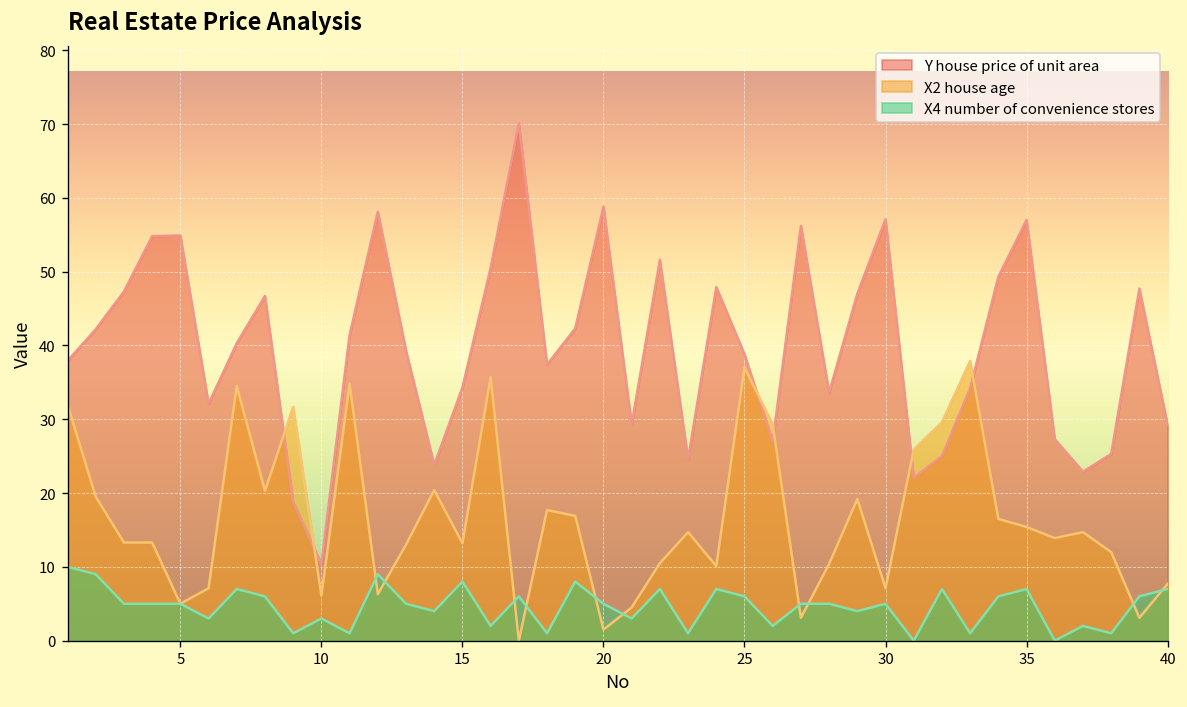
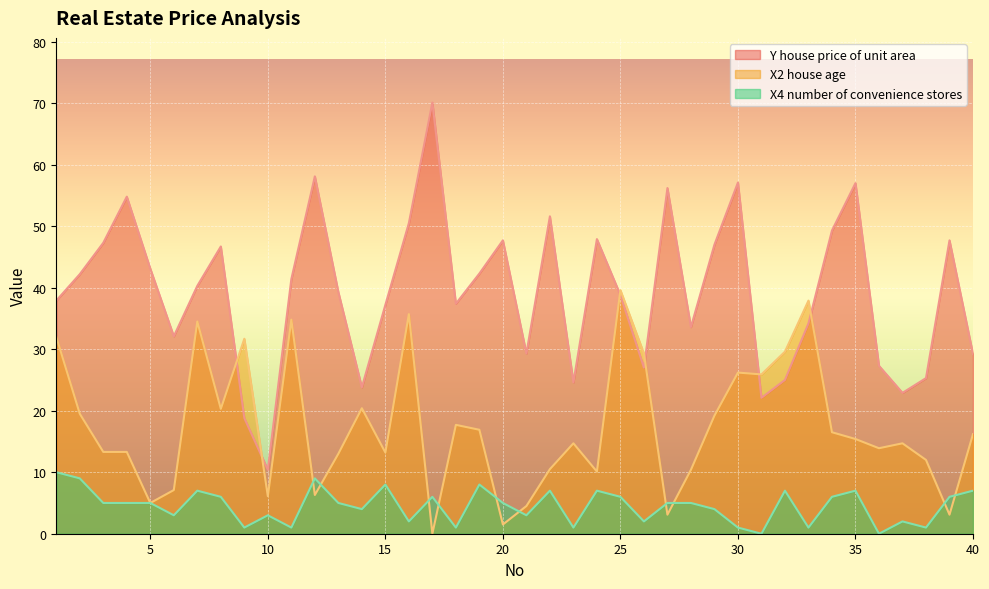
  {
    "Y house price of unit area": {
-     "5": 55,
+     "5": 43,
      "10": 10,
-     "15": 34,
-     "20": 59,
+     "15": 37,
+     "20": 48,
      "25": 39,
      "30": 57,
      "35": 57,
      "40": 29
    },
    "X2 house age": {
      "10": 6,
      "15": 13,
      "20": 2,
-     "25": 37,
-     "30": 7,
+     "25": 40,
+     "30": 26,
      "35": 15,
-     "40": 8
+     "40": 16
    },
    "X4 number of convenience stores": {
      "10": 3,
      "15": 8,
      "20": 5,
      "25": 6,
-     "30": 5,
+     "30": 1,
      "35": 7,
      "40": 7
    }
  }
